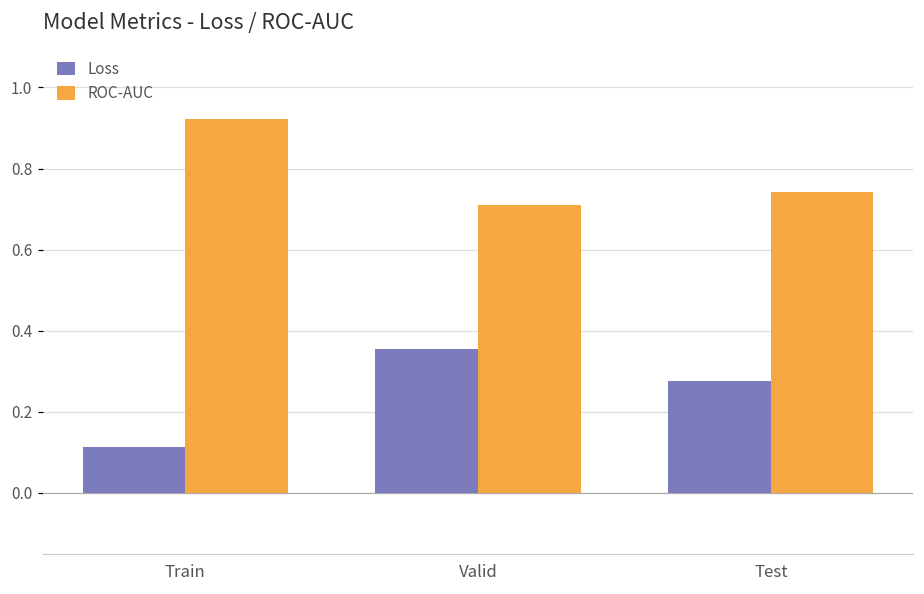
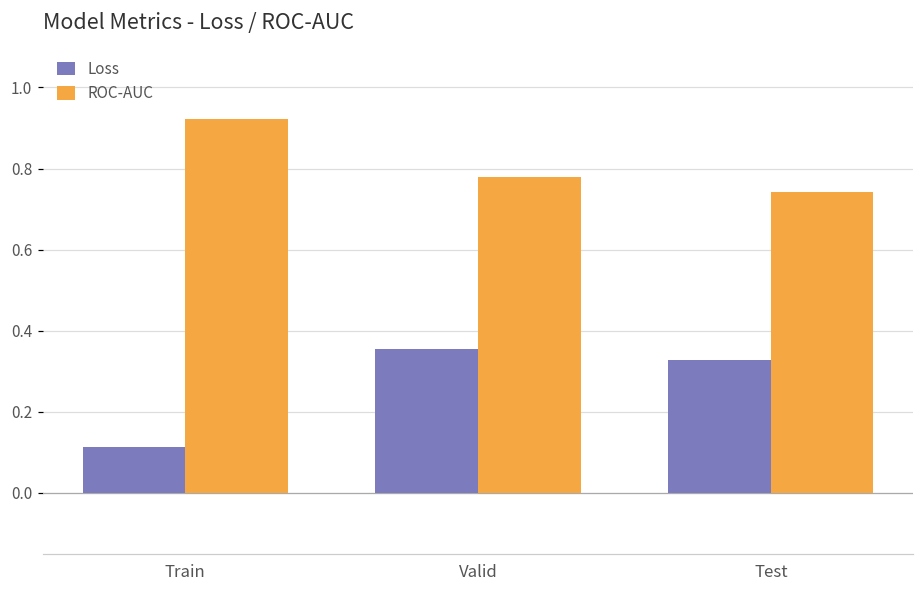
  {
    "Loss": {
      "Train": 0.11,
      "Valid": 0.35,
-     "Test": 0.28
+     "Test": 0.33
    },
    "ROC-AUC": {
      "Train": 0.92,
-     "Valid": 0.71,
+     "Valid": 0.78,
      "Test": 0.74
    }
  }
